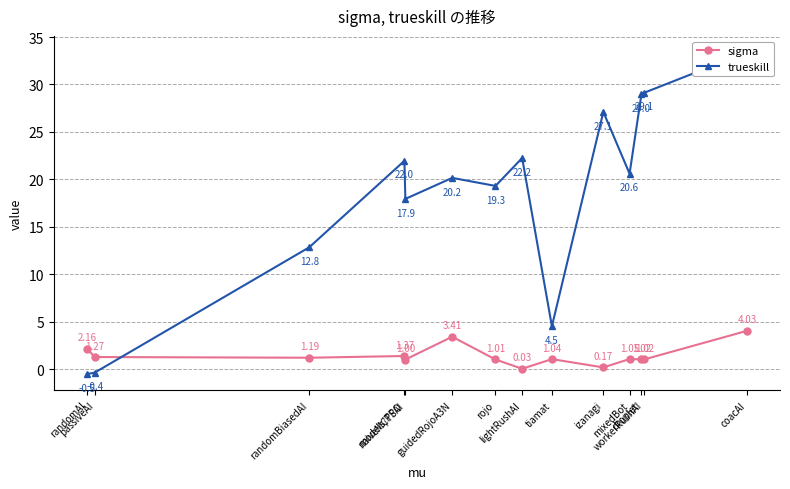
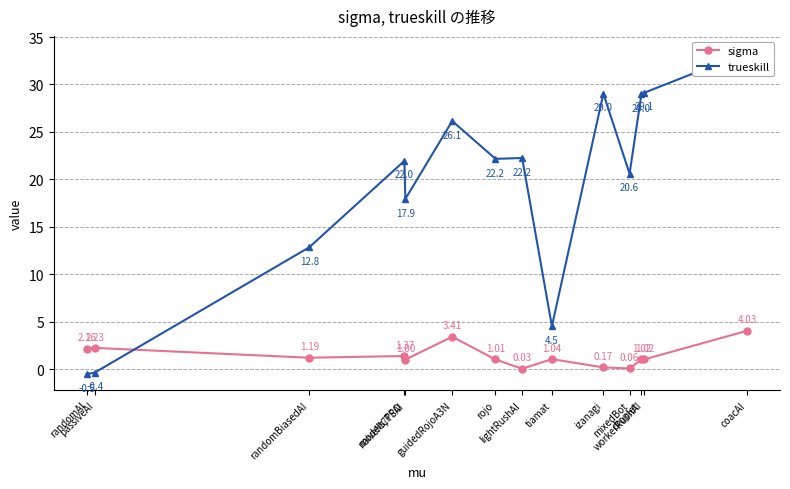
  {
    "sigma": {
-     "passiveAI": 1.27,
+     "passiveAI": 2.23,
      "randomBiasedAI": 1.19,
      "guidedRojoA3N": 3.41,
      "rojo": 1.01,
      "lightRushAI": 0.03,
      "tiamat": 1.04,
      "izanagi": 0.17,
-     "mixedBot": 1.05,
+     "mixedBot": 0.06,
      "coacAI": 4.03
    },
    "trueskill": {
      "randomBiasedAI": 12.8,
      "models/PPO": 22.0,
      "naiveMCTSAI": 17.9,
-     "guidedRojoA3N": 20.2,
-     "rojo": 19.3,
+     "guidedRojoA3N": 26.1,
+     "rojo": 22.2,
      "lightRushAI": 22.2,
-     "izanagi": 27.1,
+     "izanagi": 29.0,
      "mixedBot": 20.6
    }
  }
